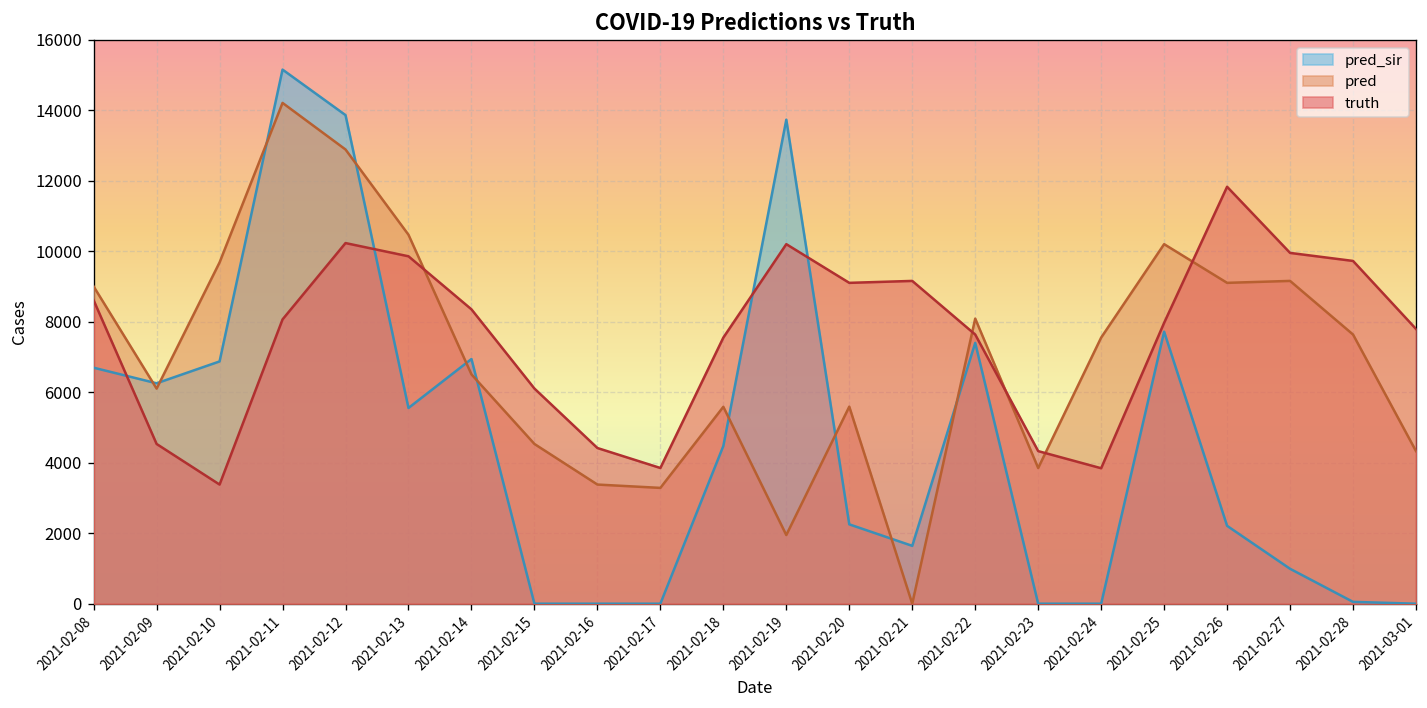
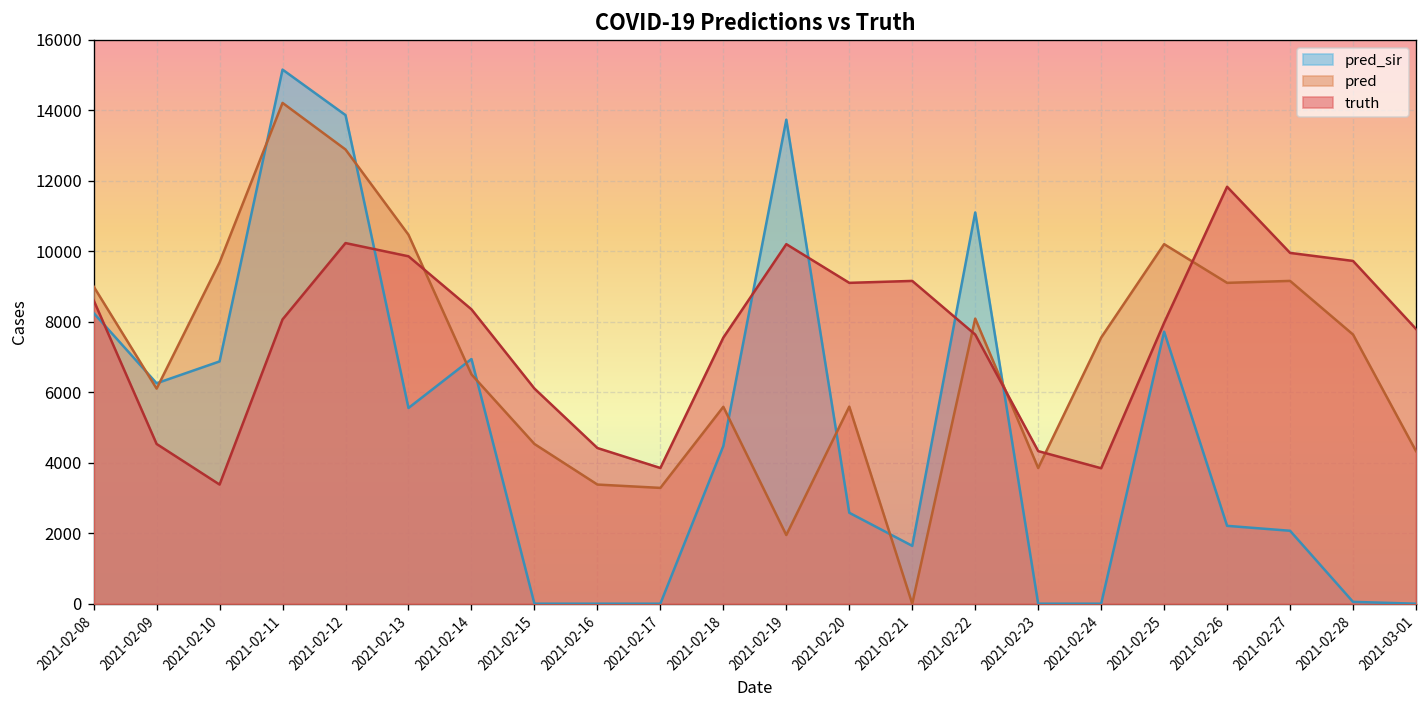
  {
    "pred_sir": {
-     "2021-02-08": 6700,
+     "2021-02-08": 8300,
      "2021-02-09": 6300,
      "2021-02-10": 6900,
      "2021-02-11": 15200,
      "2021-02-12": 13900,
      "2021-02-13": 5600,
      "2021-02-14": 6900,
      "2021-02-15": 0,
      "2021-02-16": 0,
      "2021-02-17": 0,
      "2021-02-18": 4500,
      "2021-02-19": 13700,
-     "2021-02-20": 2300,
+     "2021-02-20": 2600,
      "2021-02-21": 1600,
-     "2021-02-22": 7400,
+     "2021-02-22": 11100,
      "2021-02-23": 0,
      "2021-02-24": 0,
      "2021-02-25": 7700,
      "2021-02-26": 2200,
-     "2021-02-27": 1000,
+     "2021-02-27": 2100,
      "2021-02-28": 100,
      "2021-03-01": 0
    }
  }
